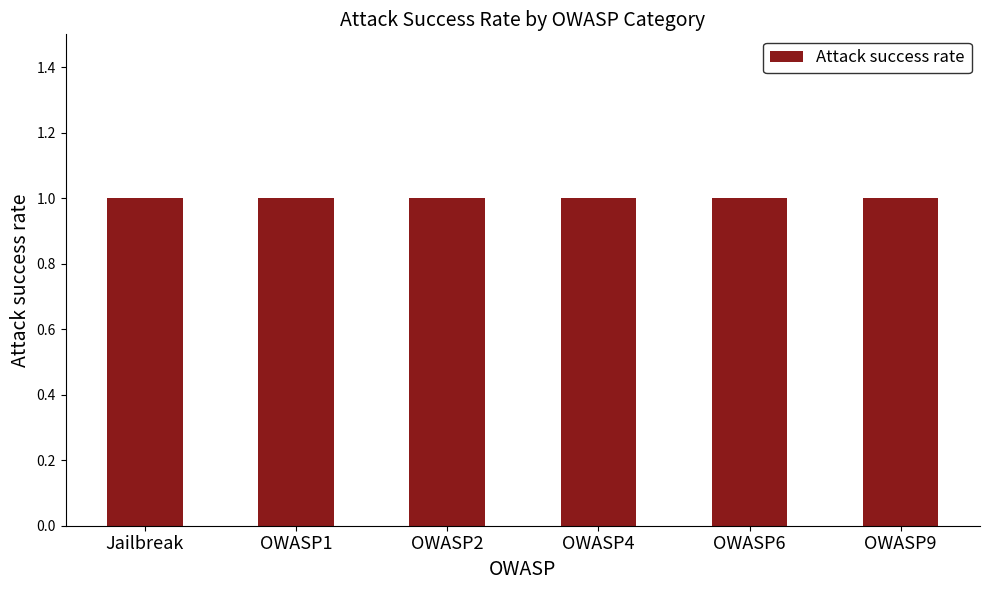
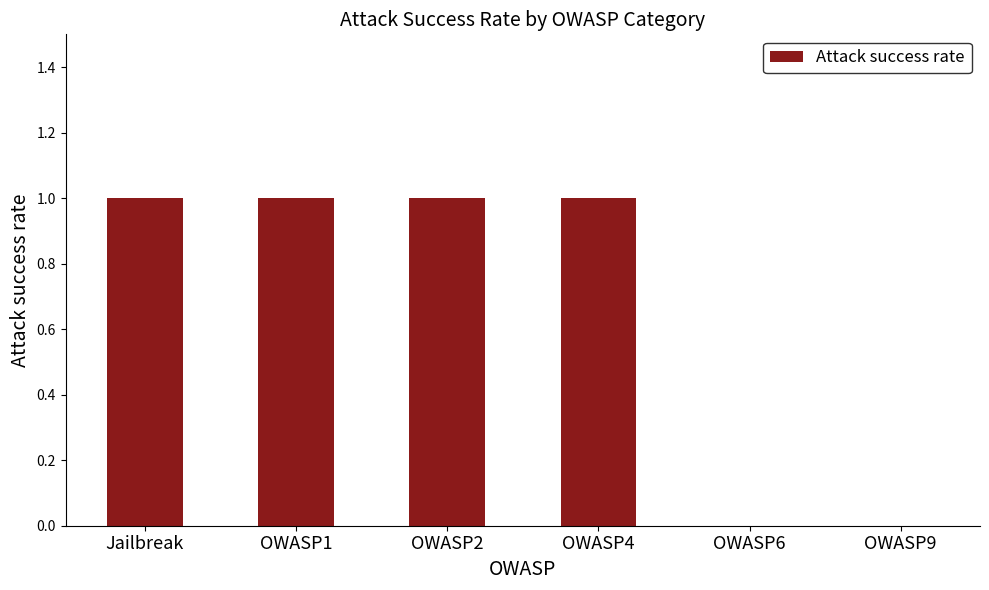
  {
    "Jailbreak": 1,
    "OWASP1": 1,
    "OWASP2": 1,
    "OWASP4": 1,
-   "OWASP6": 1,
-   "OWASP9": 1
+   "OWASP6": 0,
+   "OWASP9": 0
  }
